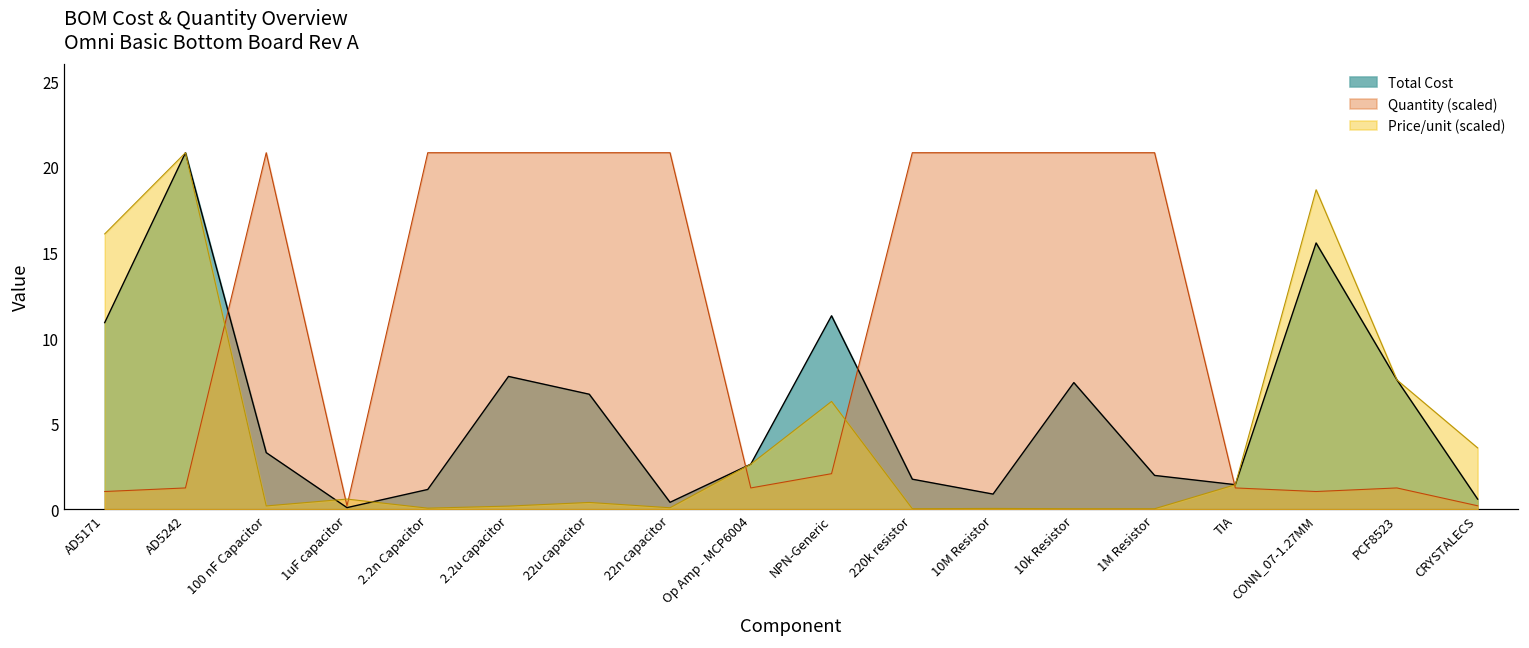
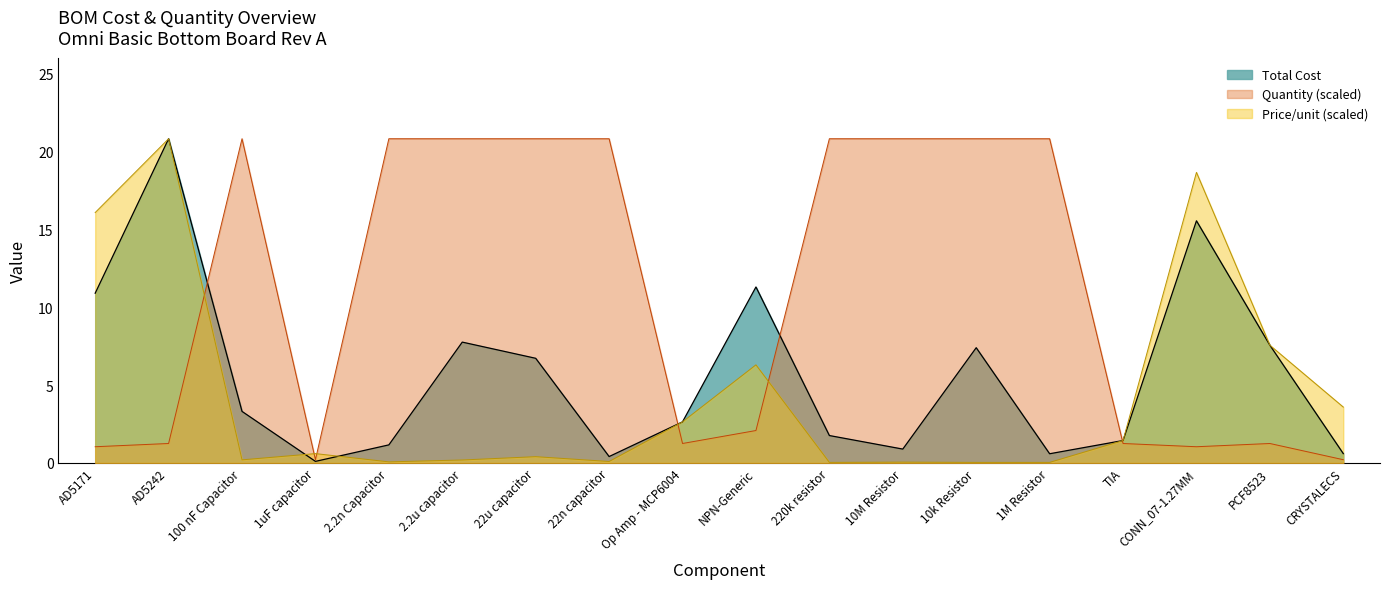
  {
    "Total Cost": {
      "AD5171": 10.9,
      "100 nF Capacitor": 3.3,
      "2.2n Capacitor": 1.2,
      "2.2u capacitor": 7.8,
      "22u capacitor": 6.7,
      "22n capacitor": 0.4,
      "NPN-Generic": 11.3,
      "220k resistor": 1.8,
      "10M Resistor": 0.9,
      "10k Resistor": 7.4,
-     "1M Resistor": 2.0,
+     "1M Resistor": 0.6,
      "CONN_07-1.27MM": 15.6,
      "CRYSTALECS": 0.6
    }
  }
